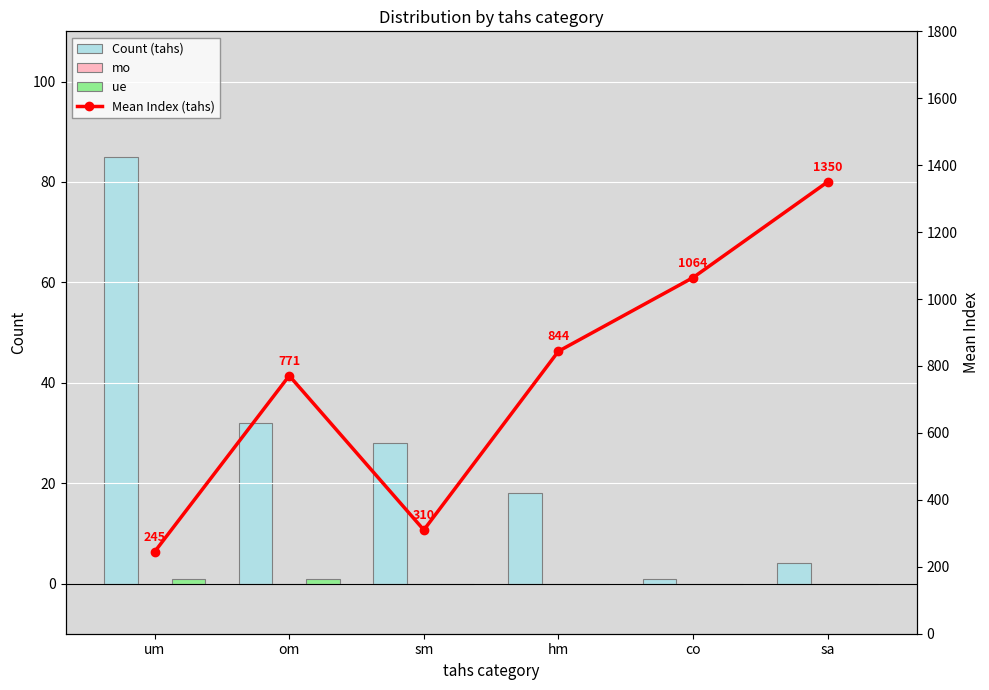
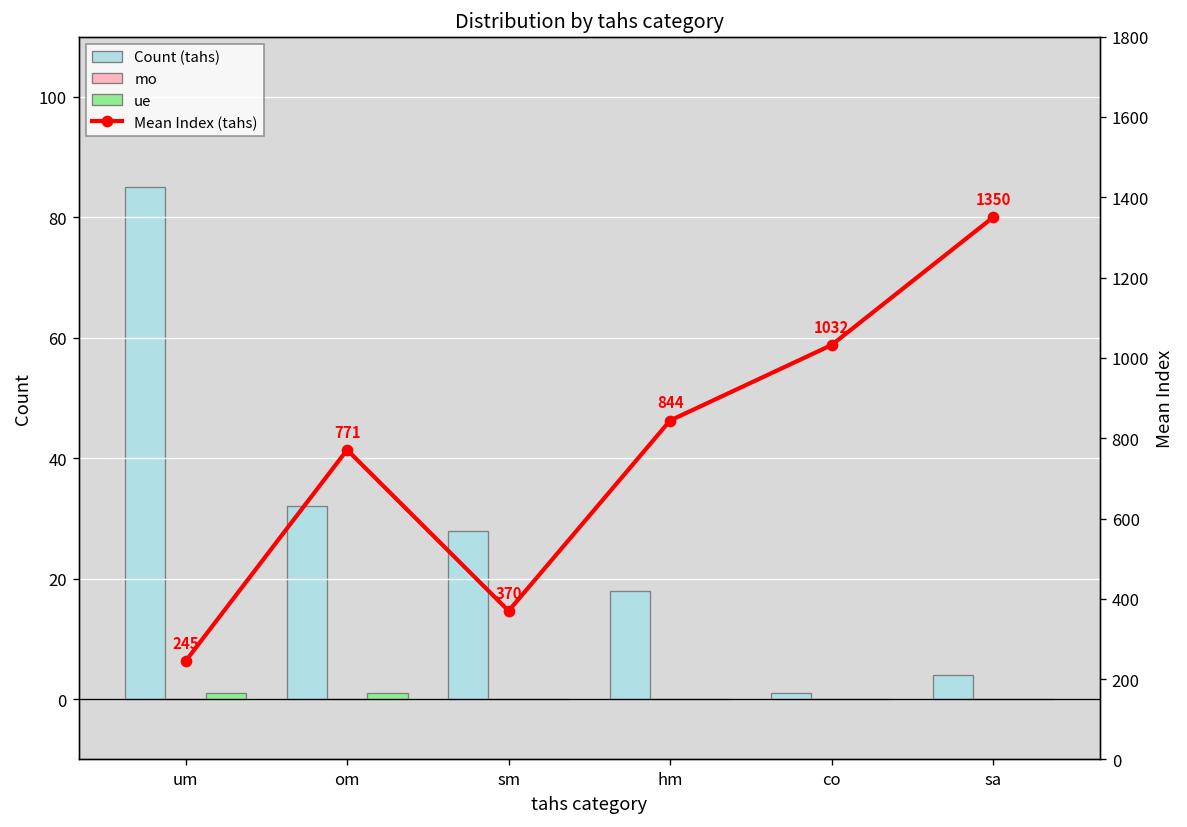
  {
    "Mean Index (tahs)": {
      "um": 245,
      "om": 771,
-     "sm": 310,
+     "sm": 370,
      "hm": 844,
-     "co": 1064,
+     "co": 1032,
      "sa": 1350
    }
  }
